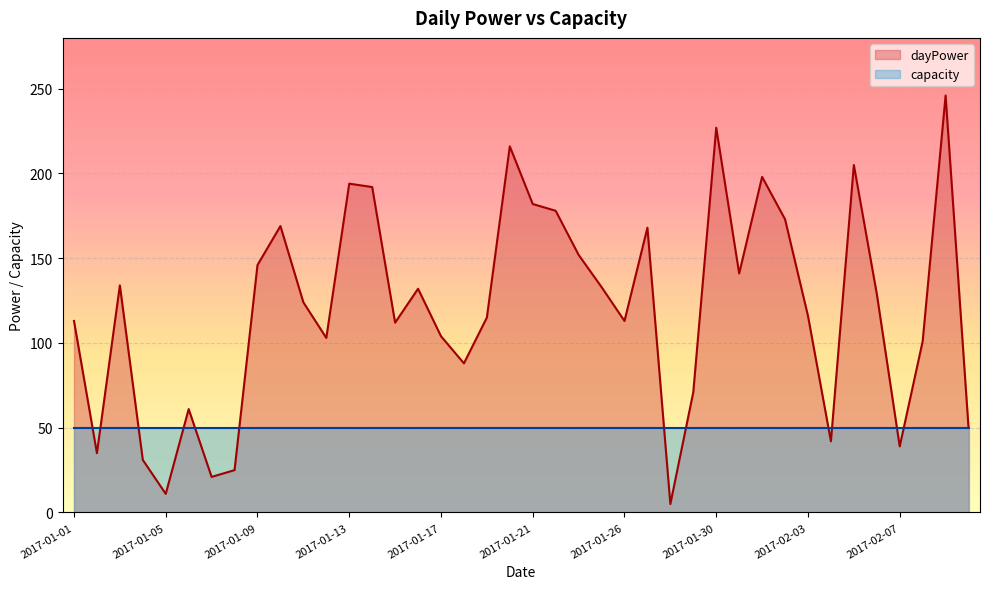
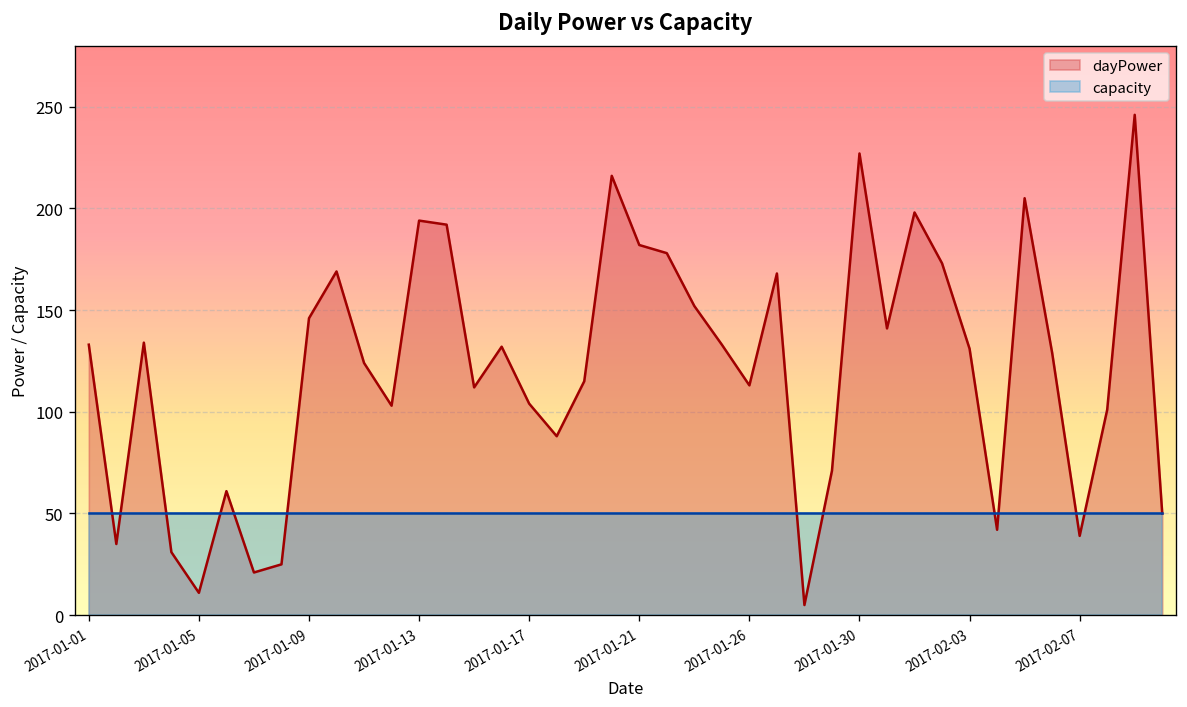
  {
    "dayPower": {
-     "2017-01-01": 113,
+     "2017-01-01": 133,
      "2017-01-05": 11,
      "2017-01-09": 146,
      "2017-01-13": 194,
      "2017-01-17": 104,
      "2017-01-21": 182,
      "2017-01-26": 113,
      "2017-01-30": 227,
-     "2017-02-03": 116,
+     "2017-02-03": 131,
      "2017-02-07": 39
    },
    "capacity": {
      "2017-01-01": 50,
      "2017-01-05": 50,
      "2017-01-09": 50,
      "2017-01-13": 50,
      "2017-01-17": 50,
      "2017-01-21": 50,
      "2017-01-26": 50,
      "2017-01-30": 50,
      "2017-02-03": 50,
      "2017-02-07": 50
    }
  }
